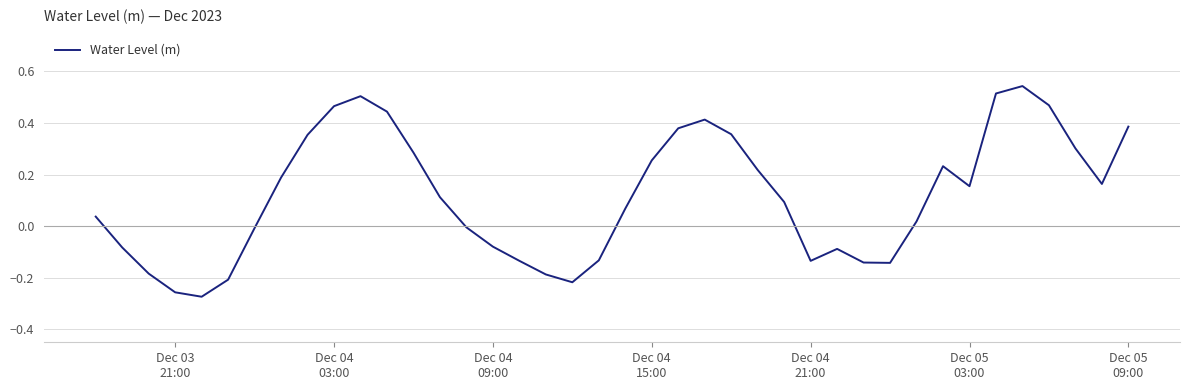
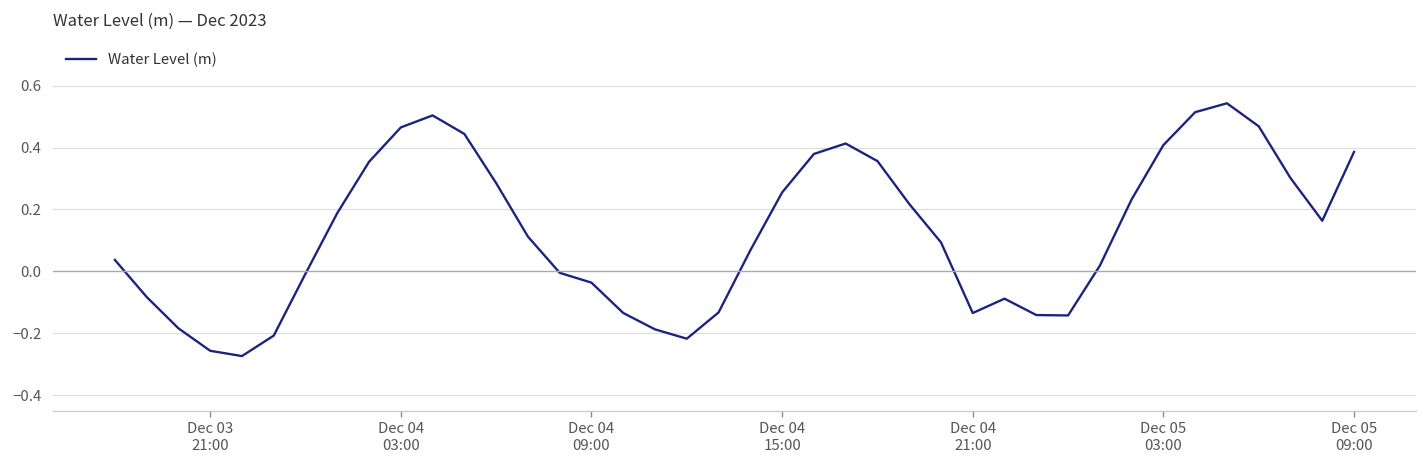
  {
    "Dec 03 21:00": -0.26,
    "Dec 04 03:00": 0.47,
-   "Dec 04 09:00": -0.08,
+   "Dec 04 09:00": -0.04,
    "Dec 04 15:00": 0.25,
    "Dec 04 21:00": -0.13,
-   "Dec 05 03:00": 0.15,
+   "Dec 05 03:00": 0.41,
    "Dec 05 09:00": 0.39
  }
